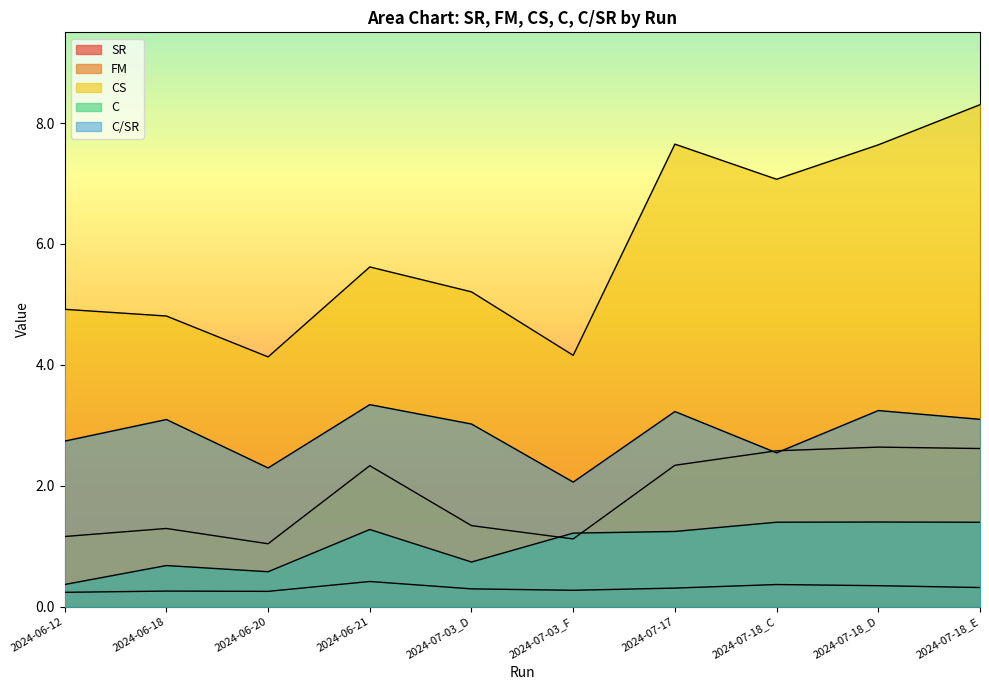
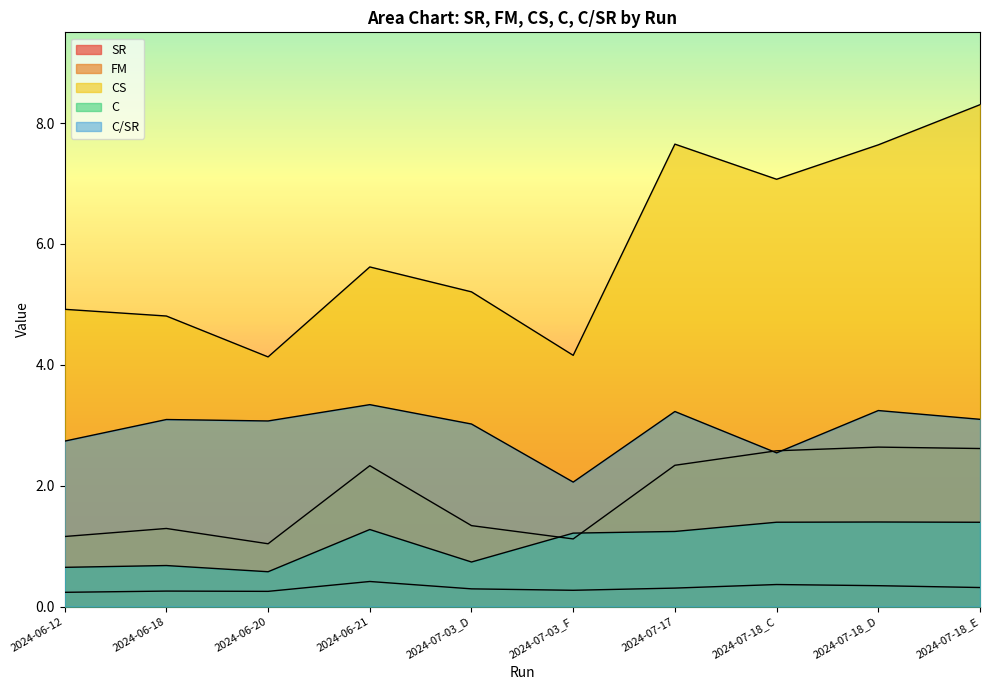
  {
    "CS": {
      "2024-06-12": 4.9,
      "2024-06-18": 4.8,
      "2024-06-20": 4.1,
      "2024-06-21": 5.6,
      "2024-07-03_D": 5.2,
      "2024-07-03_F": 4.2,
      "2024-07-17": 7.7,
      "2024-07-18_C": 7.1,
      "2024-07-18_D": 7.6,
      "2024-07-18_E": 8.3
    },
    "C": {
-     "2024-06-12": 0.4,
+     "2024-06-12": 0.6,
      "2024-06-18": 0.7,
      "2024-06-20": 0.6,
      "2024-06-21": 1.3,
      "2024-07-03_D": 0.7,
      "2024-07-03_F": 1.2,
      "2024-07-17": 1.2,
      "2024-07-18_C": 1.4,
      "2024-07-18_D": 1.4,
      "2024-07-18_E": 1.4
    },
    "C/SR": {
      "2024-06-12": 2.7,
      "2024-06-18": 3.1,
-     "2024-06-20": 2.3,
+     "2024-06-20": 3.1,
      "2024-06-21": 3.3,
      "2024-07-03_D": 3.0,
      "2024-07-03_F": 2.1,
      "2024-07-17": 3.2,
      "2024-07-18_D": 3.2,
      "2024-07-18_E": 3.1
    }
  }
